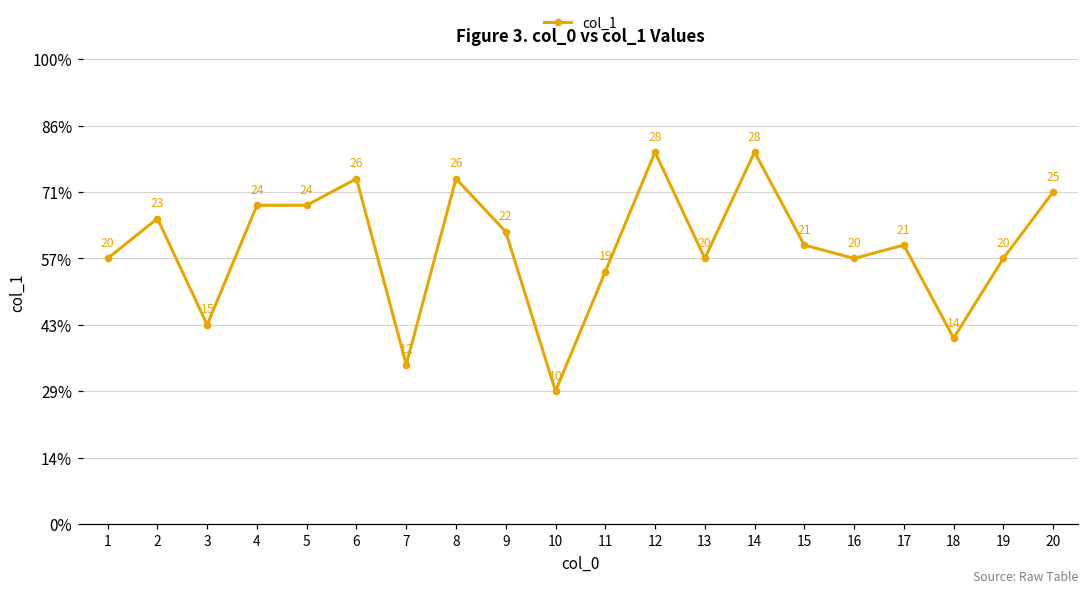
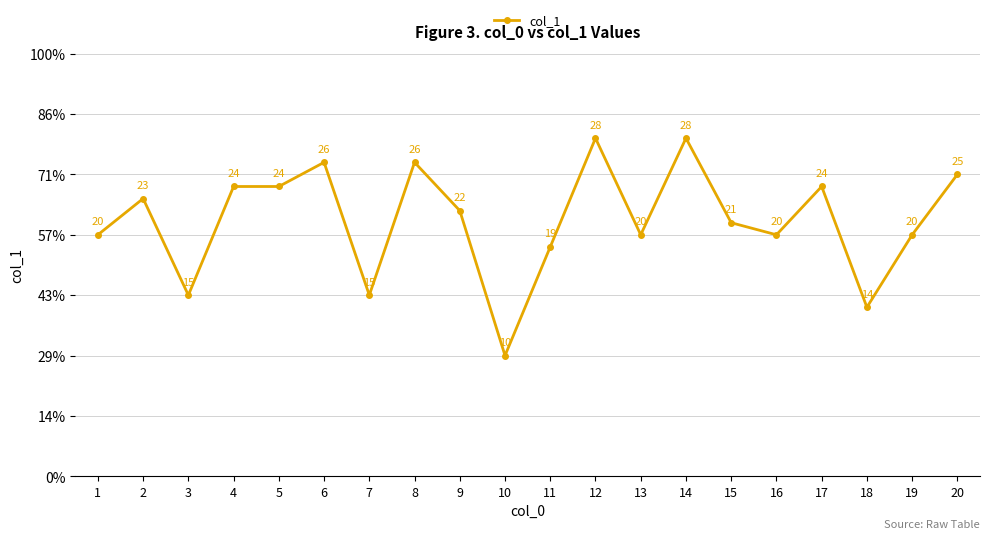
  {
    "1": 20,
    "2": 23,
    "3": 15,
    "4": 24,
    "5": 24,
    "6": 26,
-   "7": 12,
+   "7": 15,
    "8": 26,
    "9": 22,
    "10": 10,
    "11": 19,
    "12": 28,
    "13": 20,
    "14": 28,
    "15": 21,
    "16": 20,
-   "17": 21,
+   "17": 24,
    "18": 14,
    "19": 20,
    "20": 25
  }
